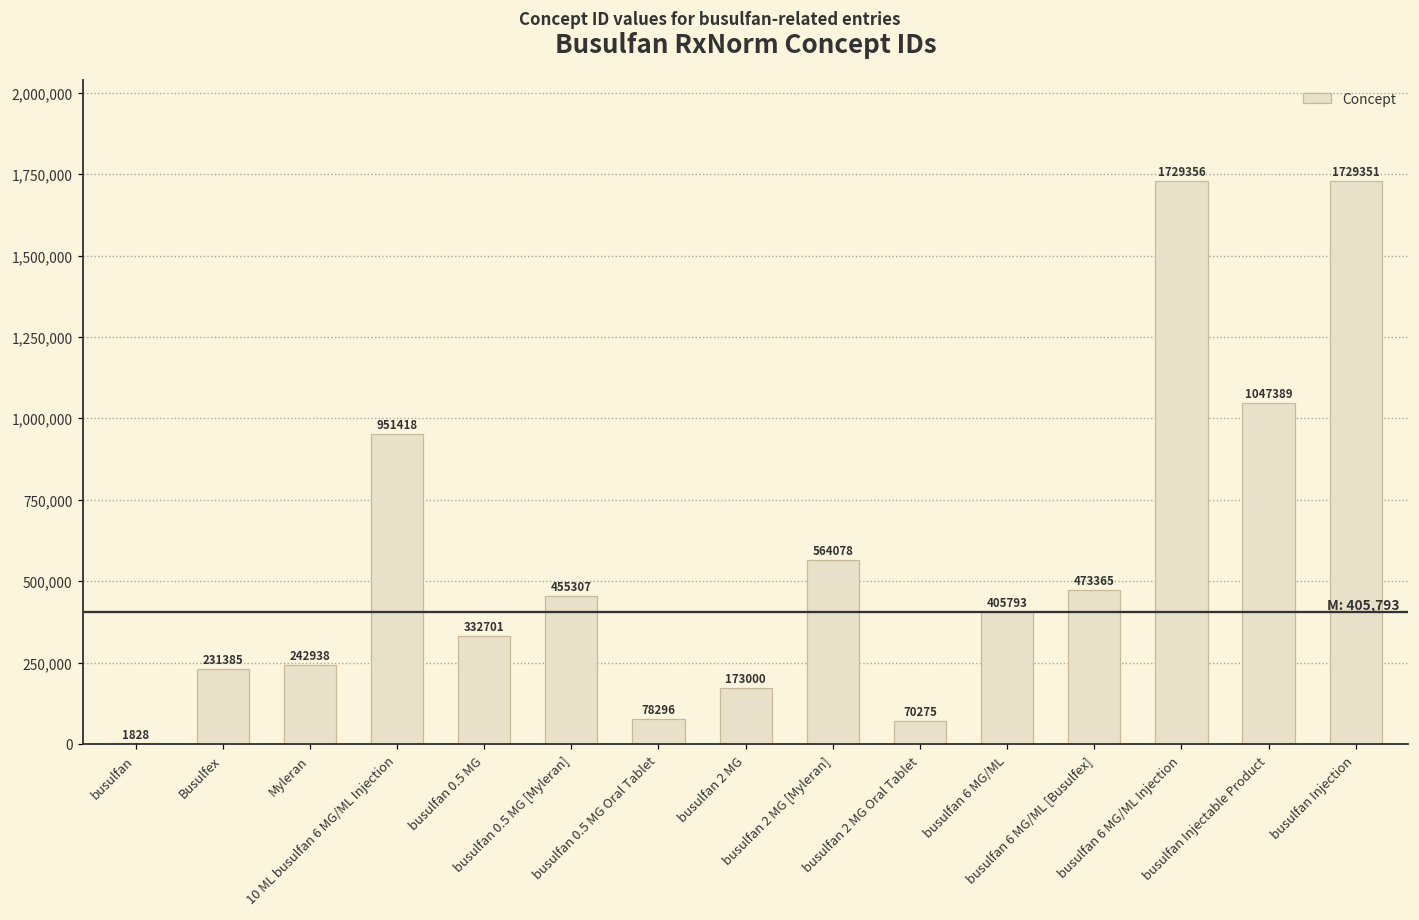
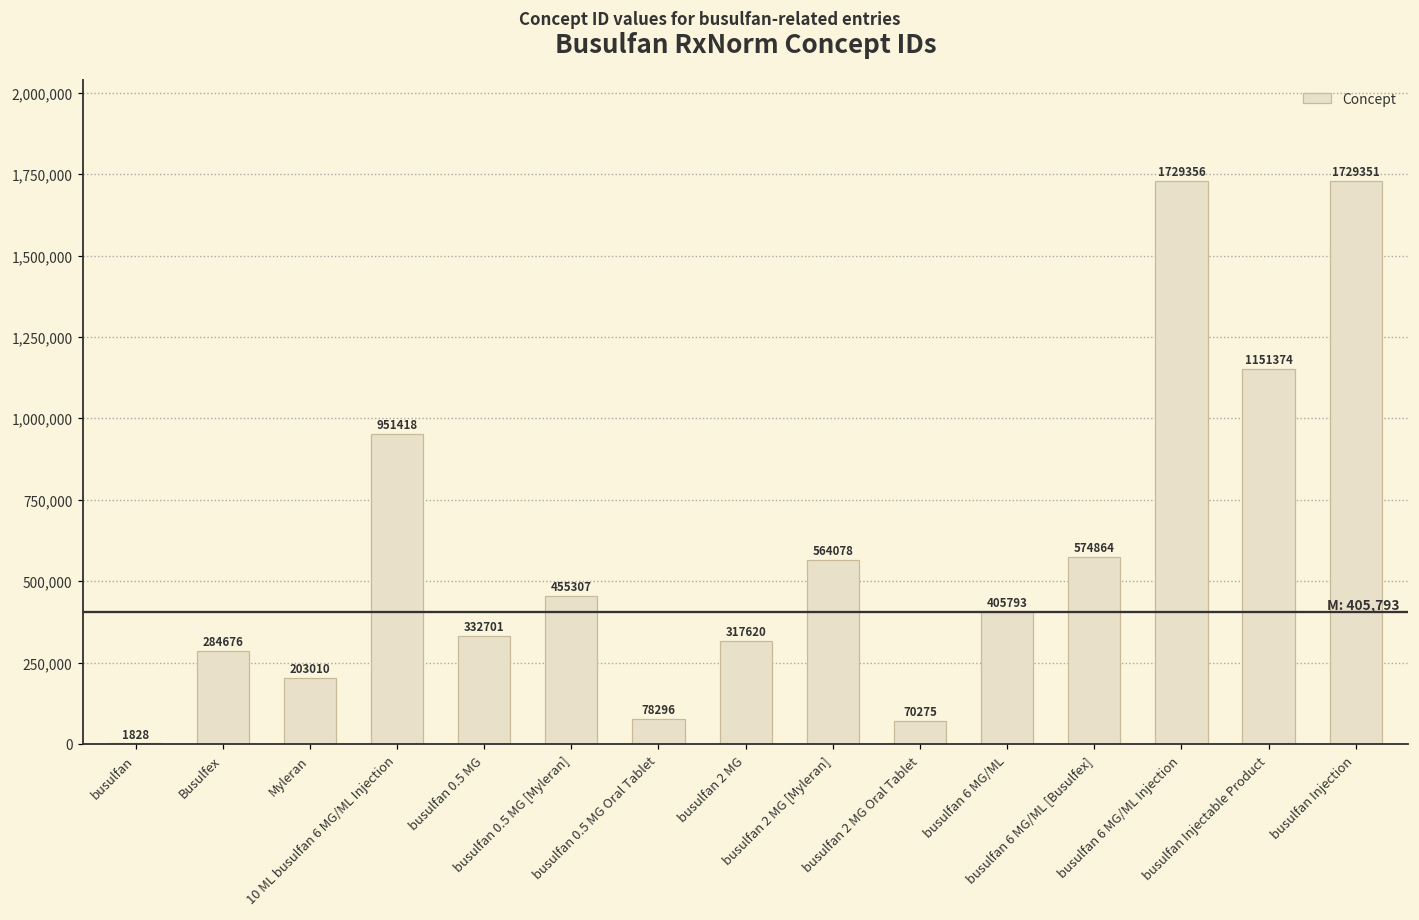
  {
    "busulfan": 1828,
-   "Busulfex": 231385,
-   "Myleran": 242938,
+   "Busulfex": 284676,
+   "Myleran": 203010,
    "10 ML busulfan 6 MG/ML Injection": 951418,
    "busulfan 0.5 MG": 332701,
    "busulfan 0.5 MG [Myleran]": 455307,
    "busulfan 0.5 MG Oral Tablet": 78296,
-   "busulfan 2 MG": 173000,
+   "busulfan 2 MG": 317620,
    "busulfan 2 MG [Myleran]": 564078,
    "busulfan 2 MG Oral Tablet": 70275,
    "busulfan 6 MG/ML": 405793,
-   "busulfan 6 MG/ML [Busulfex]": 473365,
+   "busulfan 6 MG/ML [Busulfex]": 574864,
    "busulfan 6 MG/ML Injection": 1729356,
-   "busulfan Injectable Product": 1047389,
+   "busulfan Injectable Product": 1151374,
    "busulfan Injection": 1729351
  }
